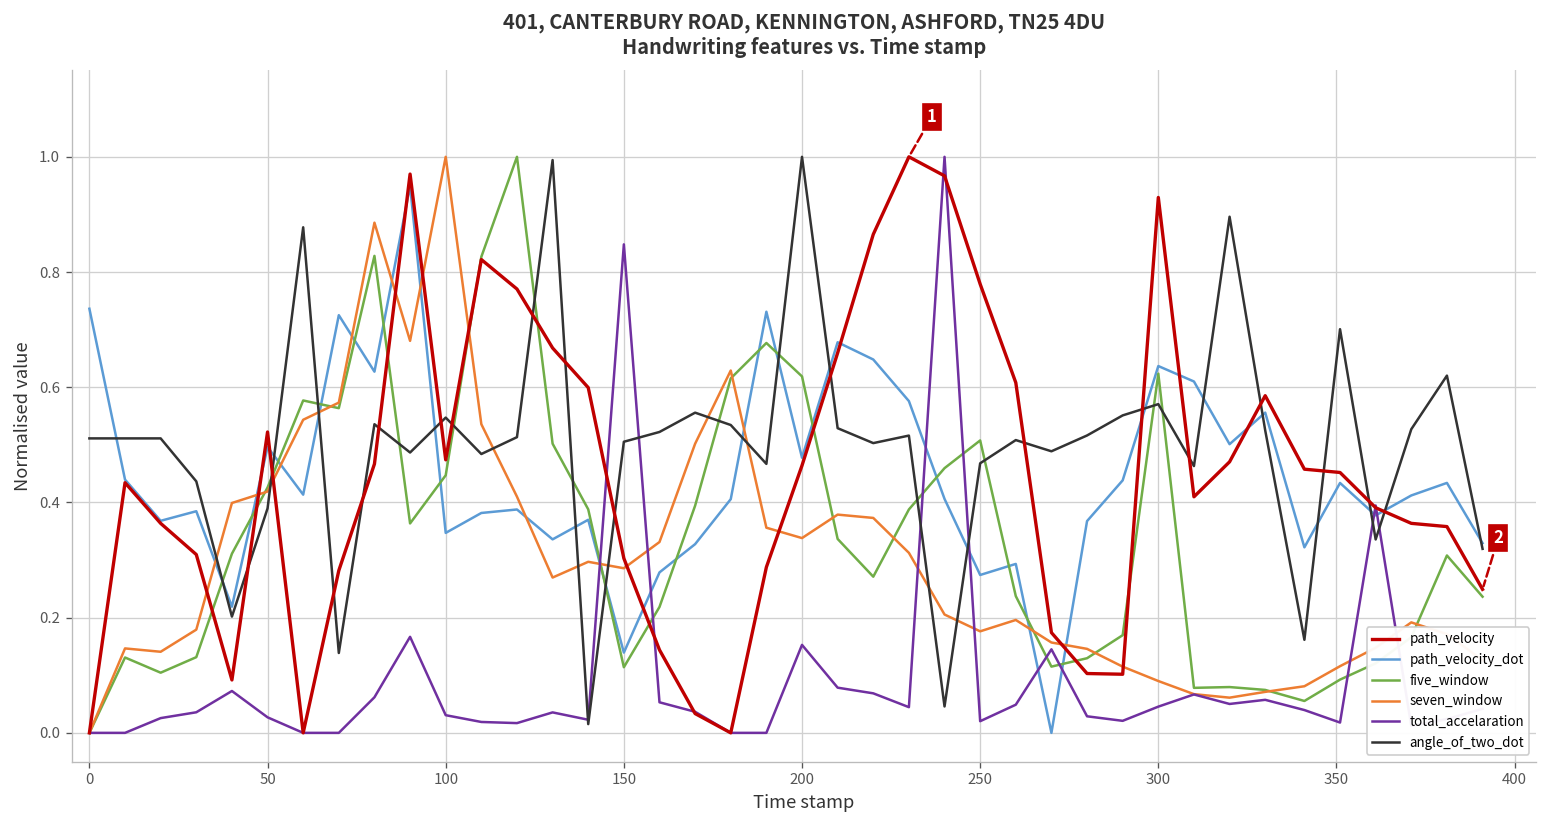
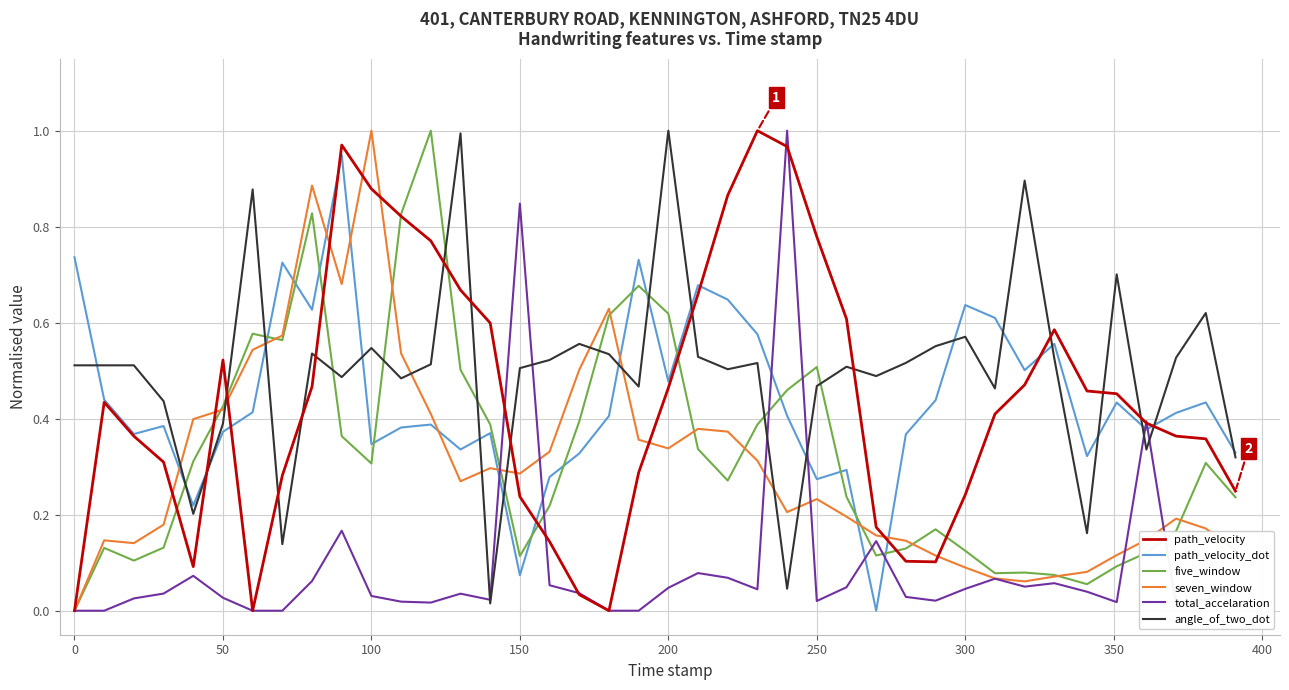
  {
    "path_velocity": {
      "50": 0.52,
-     "100": 0.47,
-     "150": 0.30,
+     "100": 0.88,
+     "150": 0.24,
      "200": 0.46,
      "250": 0.78,
-     "300": 0.93
+     "300": 0.24
    },
    "path_velocity_dot": {
      "0": 0.74,
-     "50": 0.50,
+     "50": 0.37,
      "100": 0.35,
-     "150": 0.14,
+     "150": 0.07,
      "200": 0.48,
      "250": 0.27,
      "300": 0.64
    },
    "five_window": {
      "50": 0.43,
-     "100": 0.45,
+     "100": 0.31,
      "150": 0.11,
      "200": 0.62,
      "250": 0.51,
-     "300": 0.62
+     "300": 0.12
    },
    "seven_window": {
      "50": 0.42,
      "100": 1.00,
      "150": 0.29,
      "200": 0.34,
-     "250": 0.18,
+     "250": 0.23,
      "300": 0.09
    },
    "total_accelaration": {
      "50": 0.03,
      "100": 0.03,
      "150": 0.85,
-     "200": 0.15,
+     "200": 0.05,
      "250": 0.02,
      "300": 0.05
    },
    "angle_of_two_dot": {
      "0": 0.51,
      "50": 0.39,
      "100": 0.55,
      "150": 0.51,
      "200": 1.00,
      "250": 0.47,
      "300": 0.57
    }
  }
